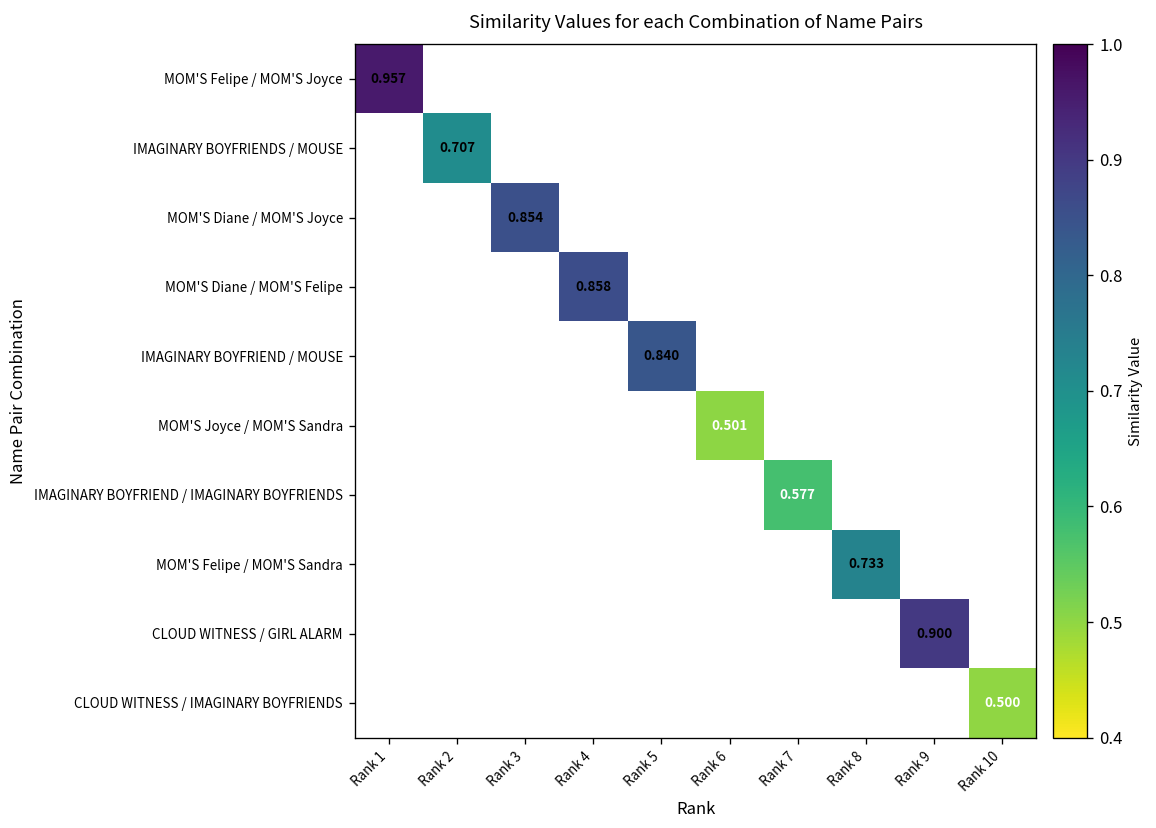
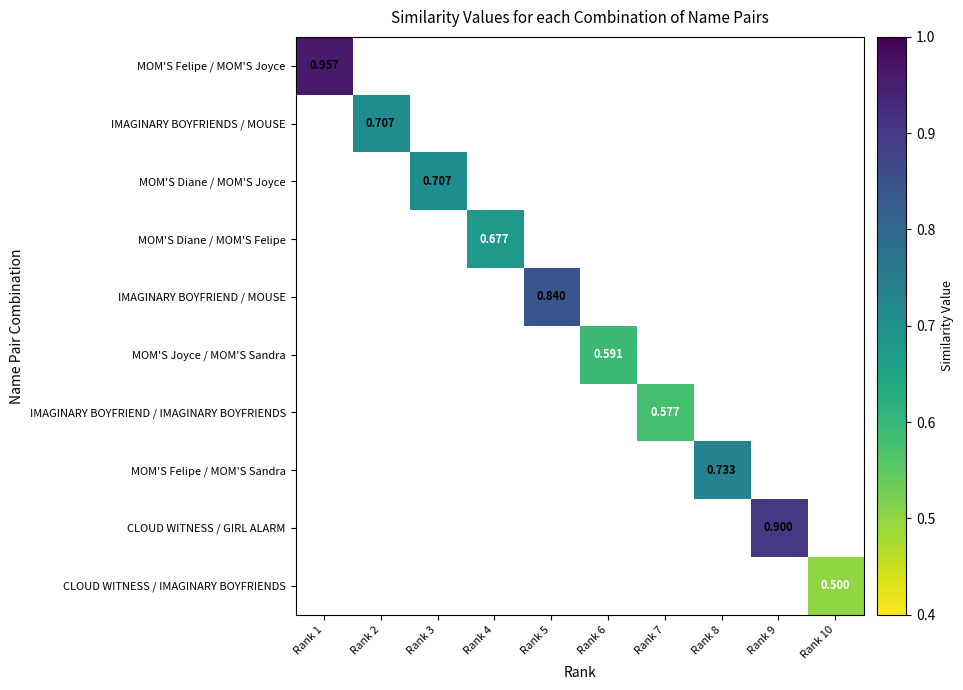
  {
    "MOM'S Felipe / MOM'S Joyce": {
      "Rank 1": 0.957
    },
    "IMAGINARY BOYFRIENDS / MOUSE": {
      "Rank 2": 0.707
    },
    "MOM'S Diane / MOM'S Joyce": {
-     "Rank 3": 0.854
+     "Rank 3": 0.707
    },
    "MOM'S Diane / MOM'S Felipe": {
-     "Rank 4": 0.858
+     "Rank 4": 0.677
    },
    "IMAGINARY BOYFRIEND / MOUSE": {
      "Rank 5": 0.840
    },
    "MOM'S Joyce / MOM'S Sandra": {
-     "Rank 6": 0.501
+     "Rank 6": 0.591
    },
    "IMAGINARY BOYFRIEND / IMAGINARY BOYFRIENDS": {
      "Rank 7": 0.577
    },
    "MOM'S Felipe / MOM'S Sandra": {
      "Rank 8": 0.733
    },
    "CLOUD WITNESS / GIRL ALARM": {
      "Rank 9": 0.900
    },
    "CLOUD WITNESS / IMAGINARY BOYFRIENDS": {
      "Rank 10": 0.500
    }
  }
